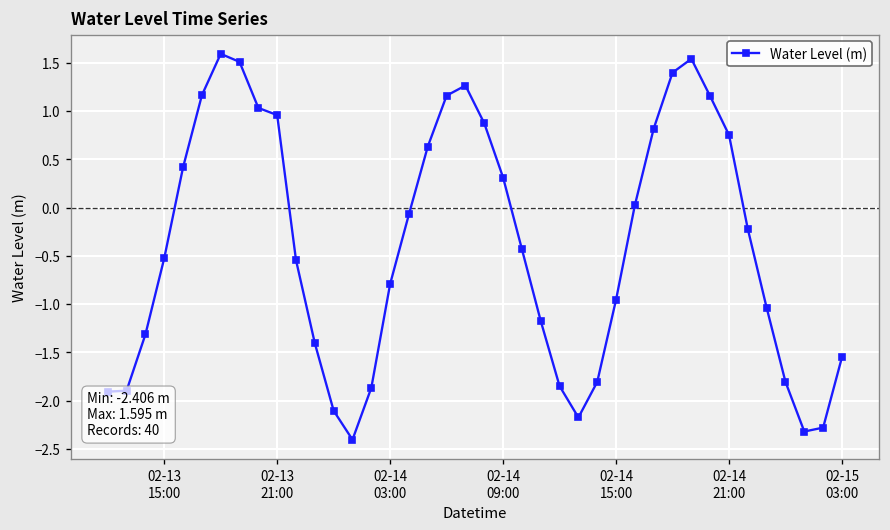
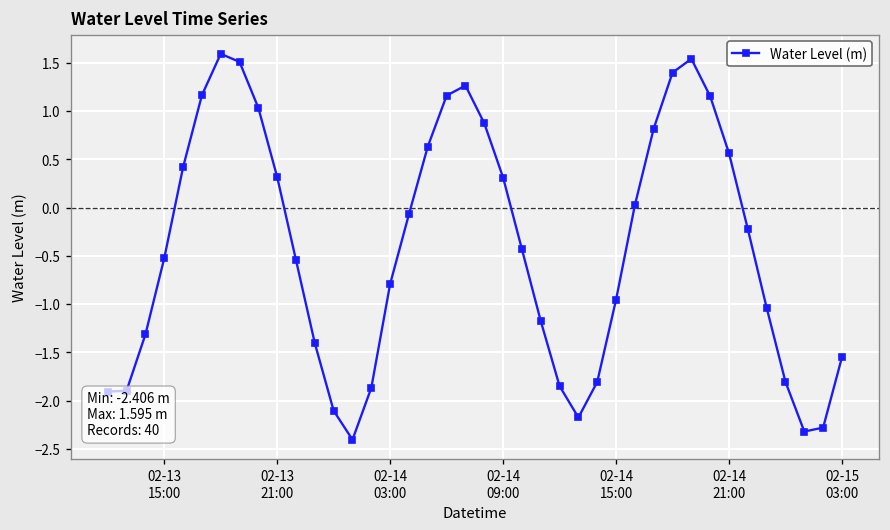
  {
    "02-13 15:00": -0.5,
-   "02-13 21:00": 1.0,
+   "02-13 21:00": 0.3,
    "02-14 03:00": -0.8,
    "02-14 09:00": 0.3,
    "02-14 15:00": -1.0,
-   "02-14 21:00": 0.8,
+   "02-14 21:00": 0.6,
    "02-15 03:00": -1.6
  }
